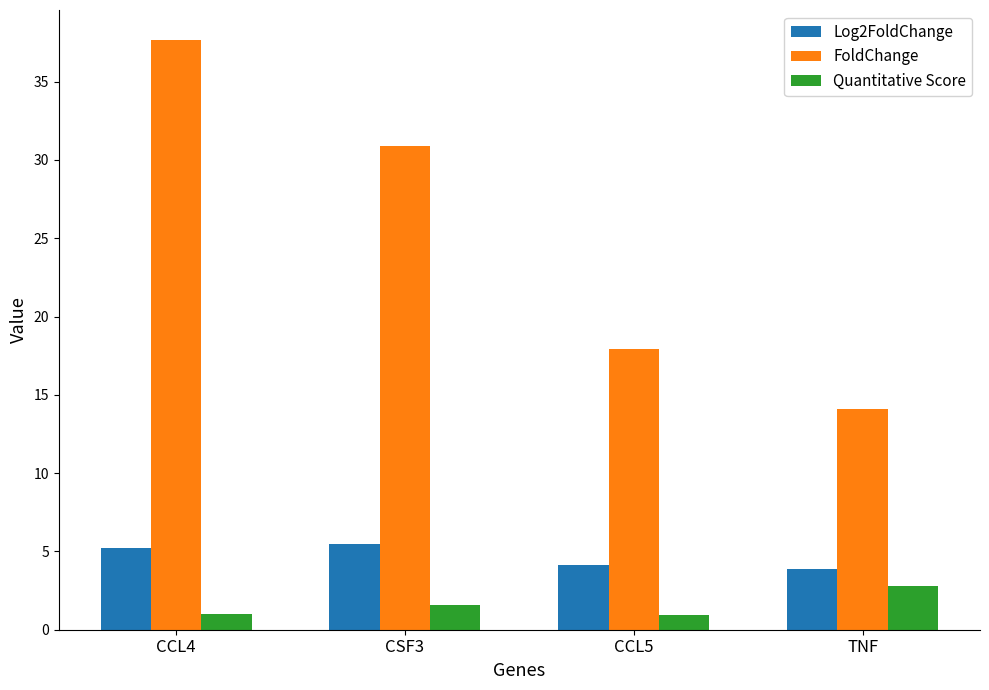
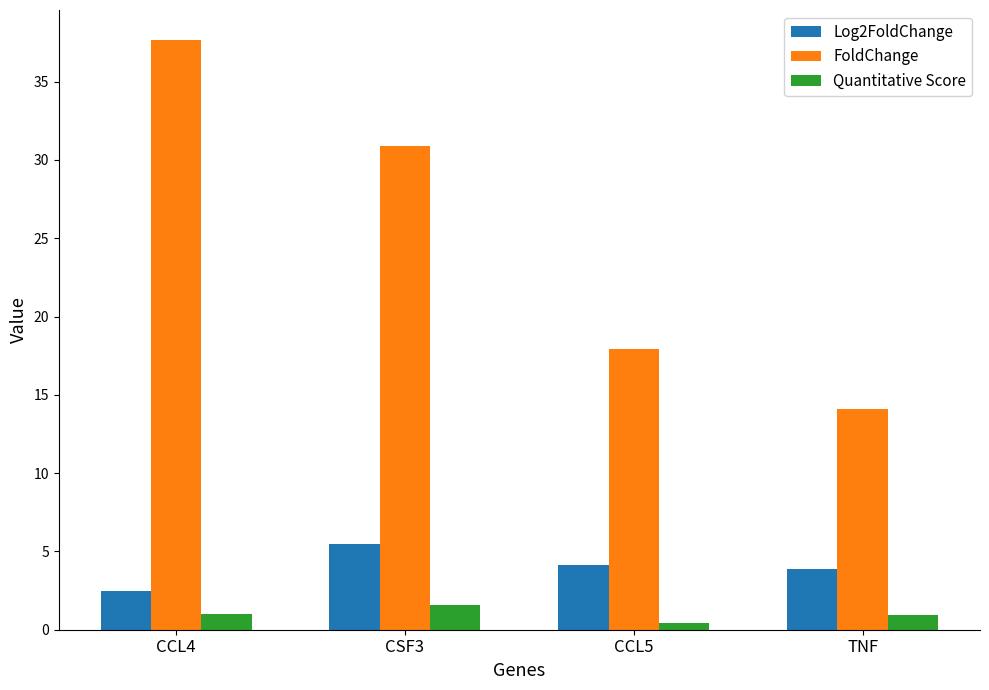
  {
    "Log2FoldChange": {
-     "CCL4": 5.2,
+     "CCL4": 2.5,
      "CSF3": 5.5,
      "CCL5": 4.2,
      "TNF": 3.9
    },
    "FoldChange": {
      "CCL4": 37.7,
      "CSF3": 30.9,
      "CCL5": 17.9,
      "TNF": 14.1
    },
    "Quantitative Score": {
      "CCL4": 1.0,
      "CSF3": 1.6,
-     "CCL5": 0.9,
-     "TNF": 2.8
+     "CCL5": 0.4,
+     "TNF": 1.0
    }
  }
